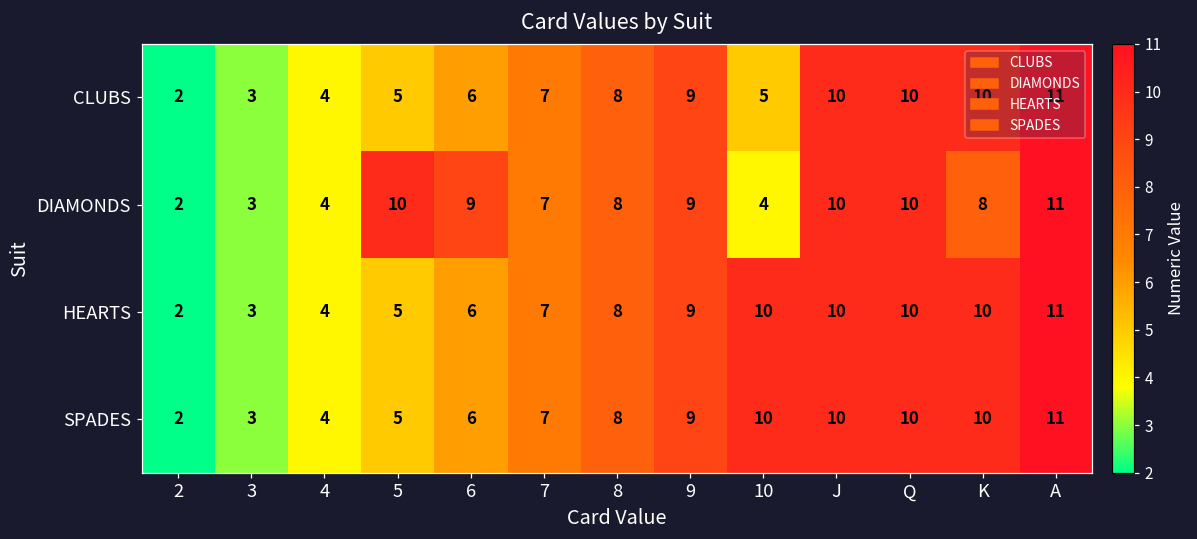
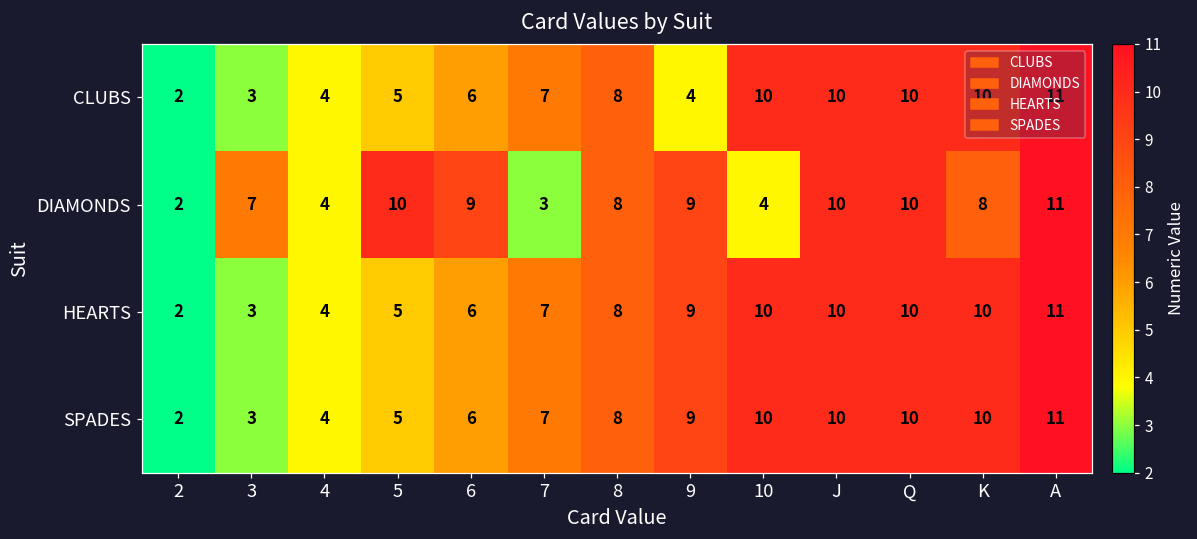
  {
    "CLUBS": {
      "2": 2,
      "3": 3,
      "4": 4,
      "5": 5,
      "6": 6,
      "7": 7,
      "8": 8,
-     "9": 9,
-     "10": 5,
+     "9": 4,
+     "10": 10,
      "J": 10,
      "Q": 10
    },
    "DIAMONDS": {
      "2": 2,
-     "3": 3,
+     "3": 7,
      "4": 4,
      "5": 10,
      "6": 9,
-     "7": 7,
+     "7": 3,
      "8": 8,
      "9": 9,
      "10": 4,
      "J": 10,
      "Q": 10,
      "K": 8,
      "A": 11
    },
    "HEARTS": {
      "2": 2,
      "3": 3,
      "4": 4,
      "5": 5,
      "6": 6,
      "7": 7,
      "8": 8,
      "9": 9,
      "10": 10,
      "J": 10,
      "Q": 10,
      "K": 10,
      "A": 11
    },
    "SPADES": {
      "2": 2,
      "3": 3,
      "4": 4,
      "5": 5,
      "6": 6,
      "7": 7,
      "8": 8,
      "9": 9,
      "10": 10,
      "J": 10,
      "Q": 10,
      "K": 10,
      "A": 11
    }
  }
